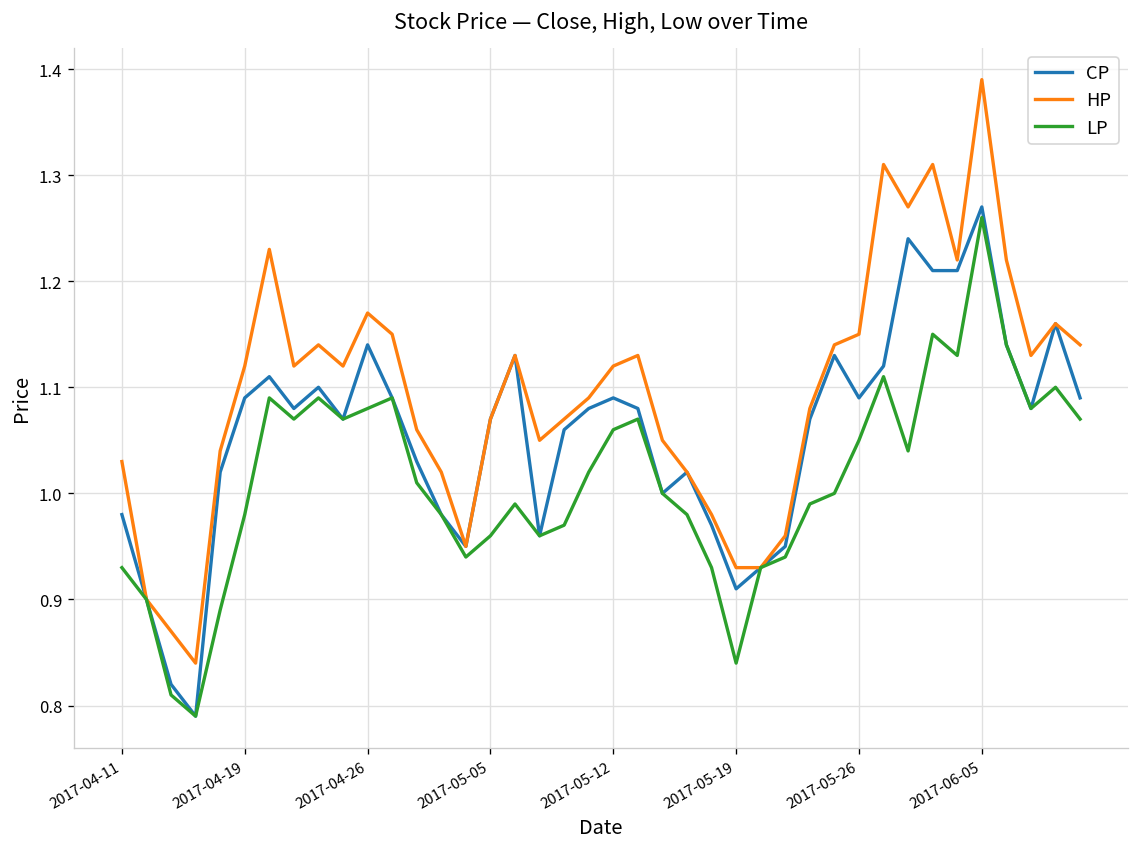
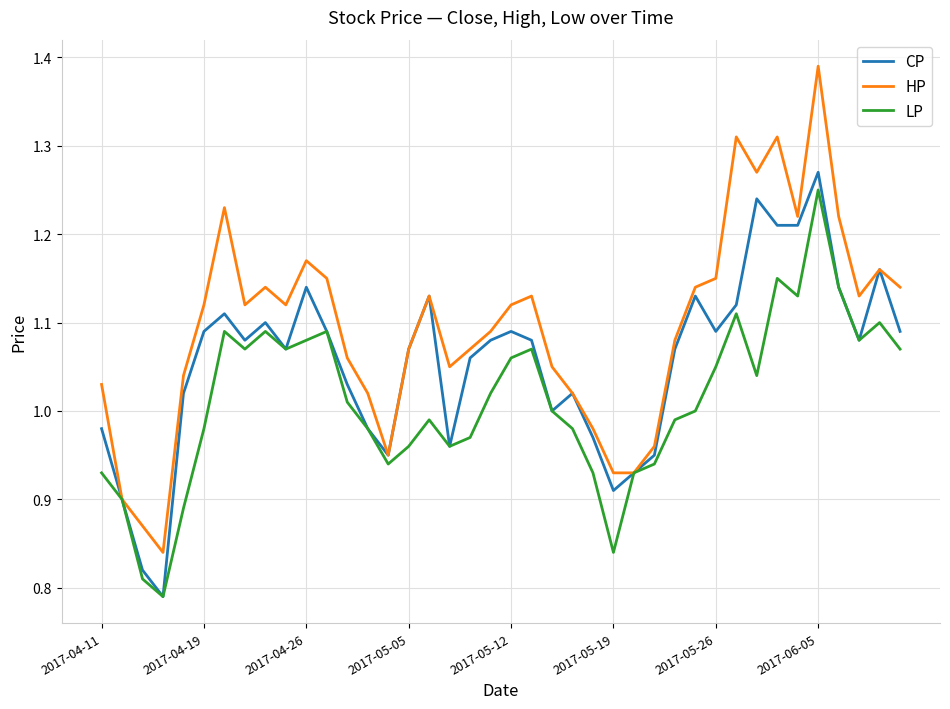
  {
    "CP": {
      "2017-04-11": 0.98,
      "2017-04-19": 1.09,
      "2017-04-26": 1.14,
      "2017-05-12": 1.09,
      "2017-05-19": 0.91,
      "2017-05-26": 1.09,
      "2017-06-05": 1.27
    },
    "HP": {
      "2017-04-11": 1.03,
      "2017-04-19": 1.12,
      "2017-04-26": 1.17,
      "2017-05-12": 1.12,
      "2017-05-19": 0.93,
      "2017-05-26": 1.15,
      "2017-06-05": 1.39
    },
    "LP": {
      "2017-04-11": 0.93,
      "2017-04-19": 0.98,
      "2017-04-26": 1.08,
      "2017-05-05": 0.96,
      "2017-05-12": 1.06,
      "2017-05-19": 0.84,
      "2017-05-26": 1.05,
-     "2017-06-05": 1.26
+     "2017-06-05": 1.25
    }
  }
